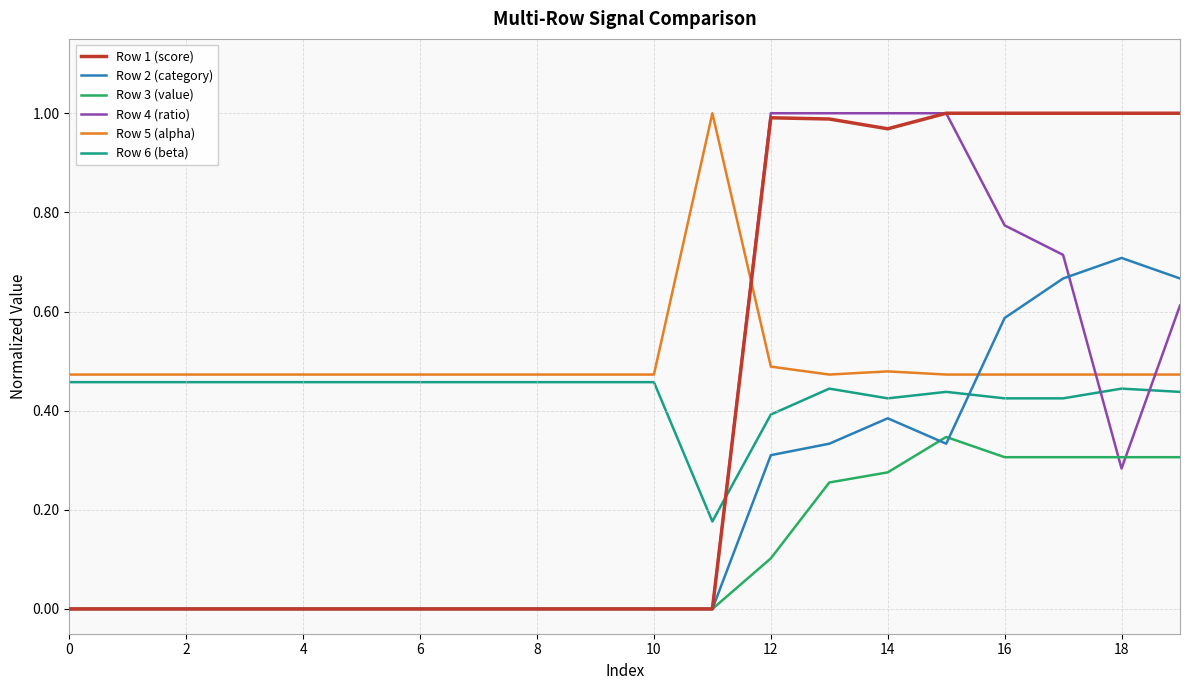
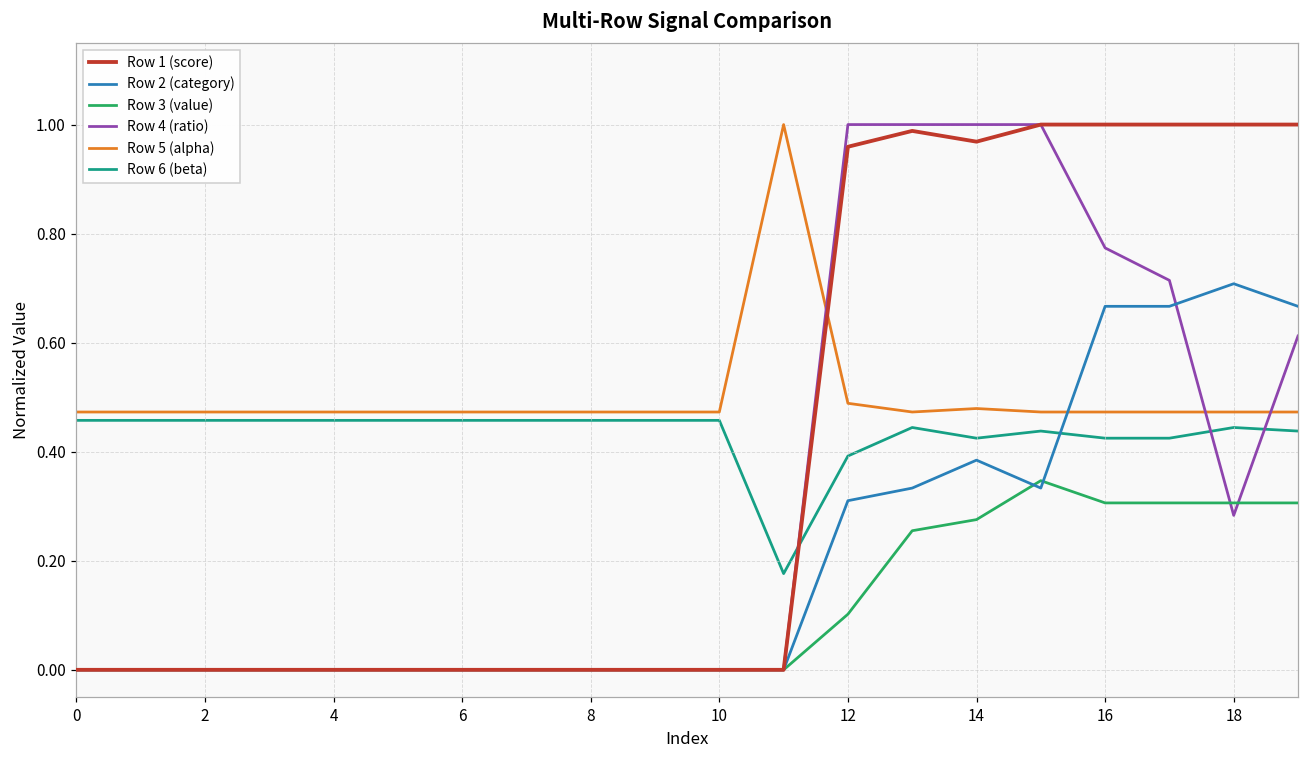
  {
    "Row 1 (score)": {
-     "12": 0.99,
+     "12": 0.96,
      "14": 0.97,
      "16": 1.00,
      "18": 1.00
    },
    "Row 2 (category)": {
      "12": 0.31,
      "14": 0.38,
-     "16": 0.59,
+     "16": 0.67,
      "18": 0.71
    },
    "Row 4 (ratio)": {
      "12": 1.00,
      "14": 1.00,
      "16": 0.77,
      "18": 0.28
    },
    "Row 5 (alpha)": {
      "0": 0.47,
      "2": 0.47,
      "4": 0.47,
      "6": 0.47,
      "8": 0.47,
      "10": 0.47,
      "12": 0.49,
      "14": 0.48,
      "16": 0.47,
      "18": 0.47
    }
  }
